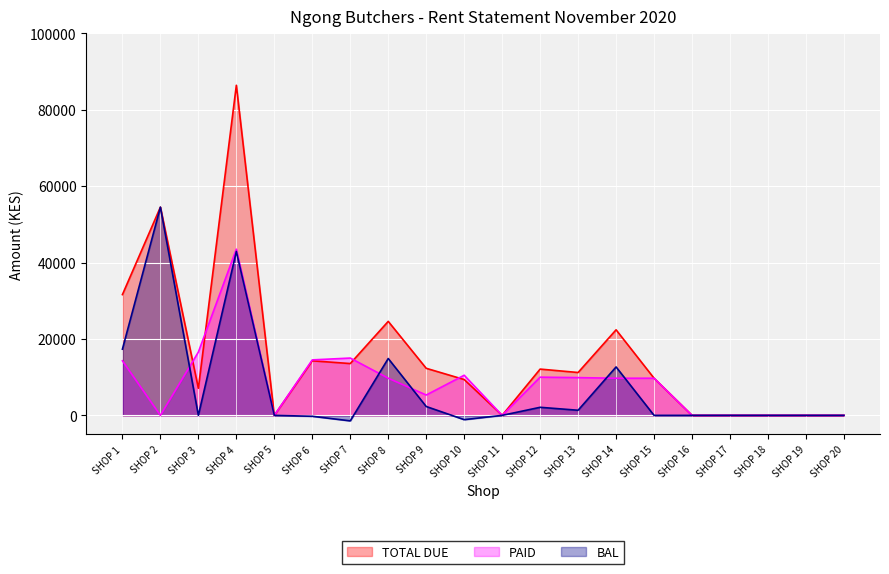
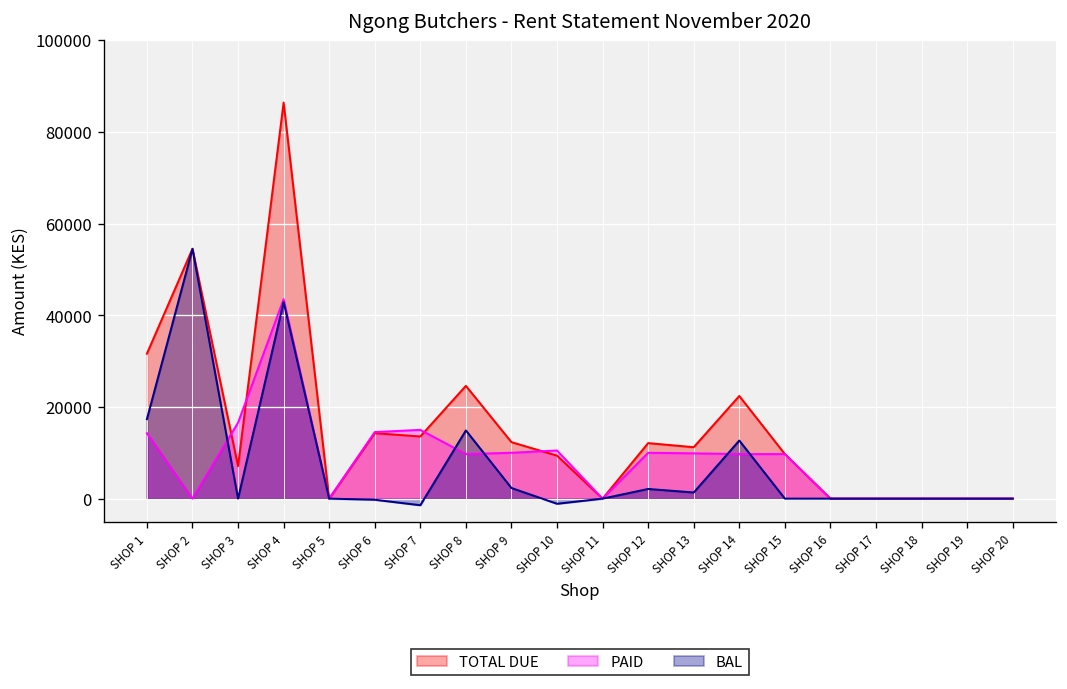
  {
    "TOTAL DUE": {
      "SHOP 1": 32000,
      "SHOP 3": 7000,
      "SHOP 4": 86000,
      "SHOP 7": 14000,
      "SHOP 8": 25000,
      "SHOP 9": 12000,
      "SHOP 10": 9000,
      "SHOP 12": 12000,
      "SHOP 13": 11000,
      "SHOP 14": 22000
    },
    "PAID": {
      "SHOP 1": 14000,
      "SHOP 2": 0,
      "SHOP 3": 17000,
      "SHOP 7": 15000,
      "SHOP 8": 10000,
-     "SHOP 9": 5000,
+     "SHOP 9": 10000,
      "SHOP 10": 11000,
      "SHOP 12": 10000,
      "SHOP 13": 10000,
      "SHOP 14": 10000
    }
  }
